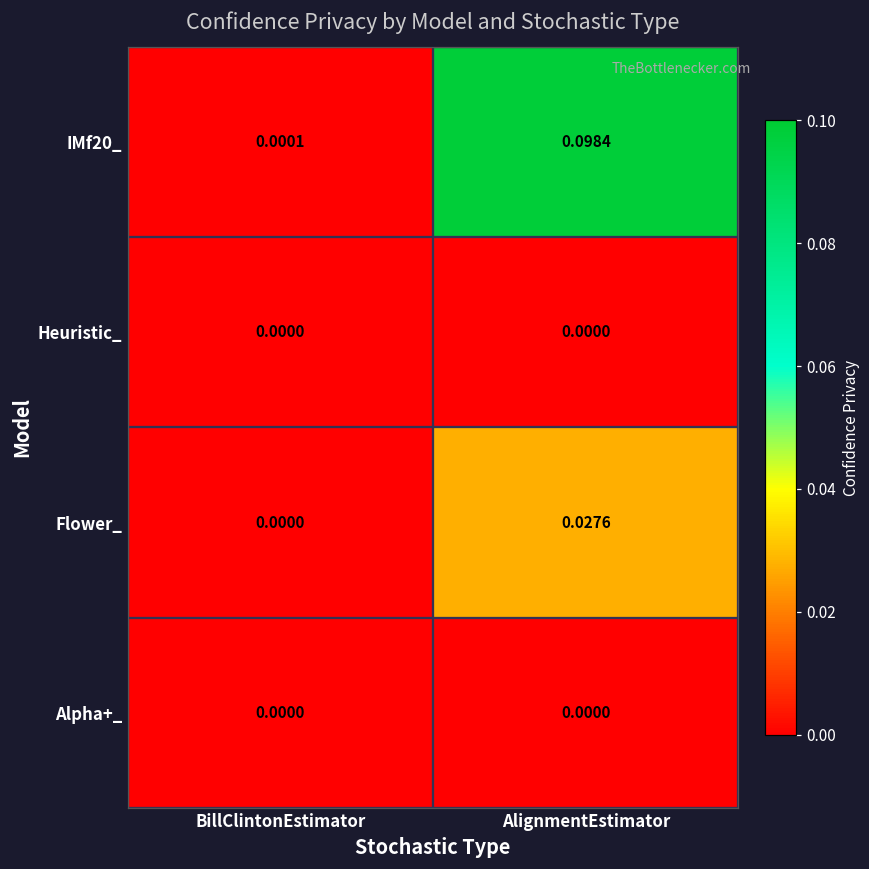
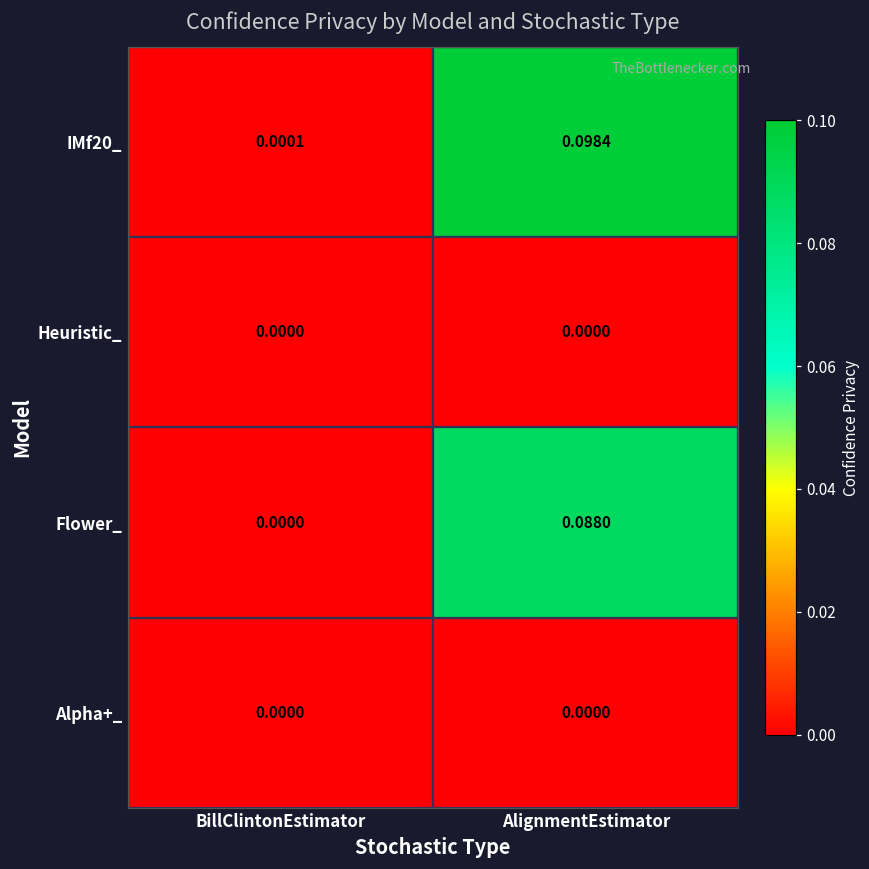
  {
    "IMf20_": {
      "BillClintonEstimator": 0.0001
    },
    "Heuristic_": {
      "BillClintonEstimator": 0.0000,
      "AlignmentEstimator": 0.0000
    },
    "Flower_": {
      "BillClintonEstimator": 0.0000,
-     "AlignmentEstimator": 0.0276
+     "AlignmentEstimator": 0.0880
    },
    "Alpha+_": {
      "BillClintonEstimator": 0.0000,
      "AlignmentEstimator": 0.0000
    }
  }
